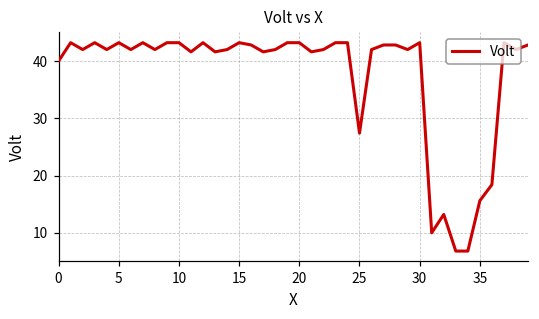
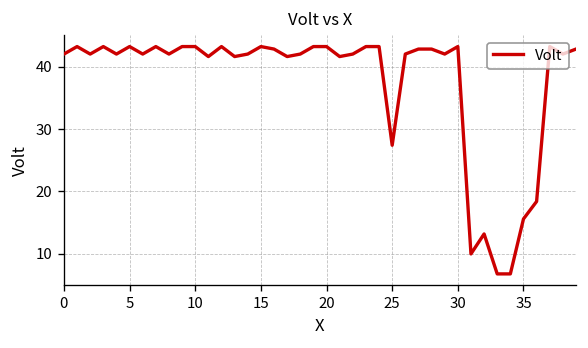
  {
-   "0": 40,
+   "0": 42,
    "5": 43,
    "10": 43,
    "15": 43,
    "20": 43,
    "25": 27,
    "30": 43,
    "35": 16
  }
